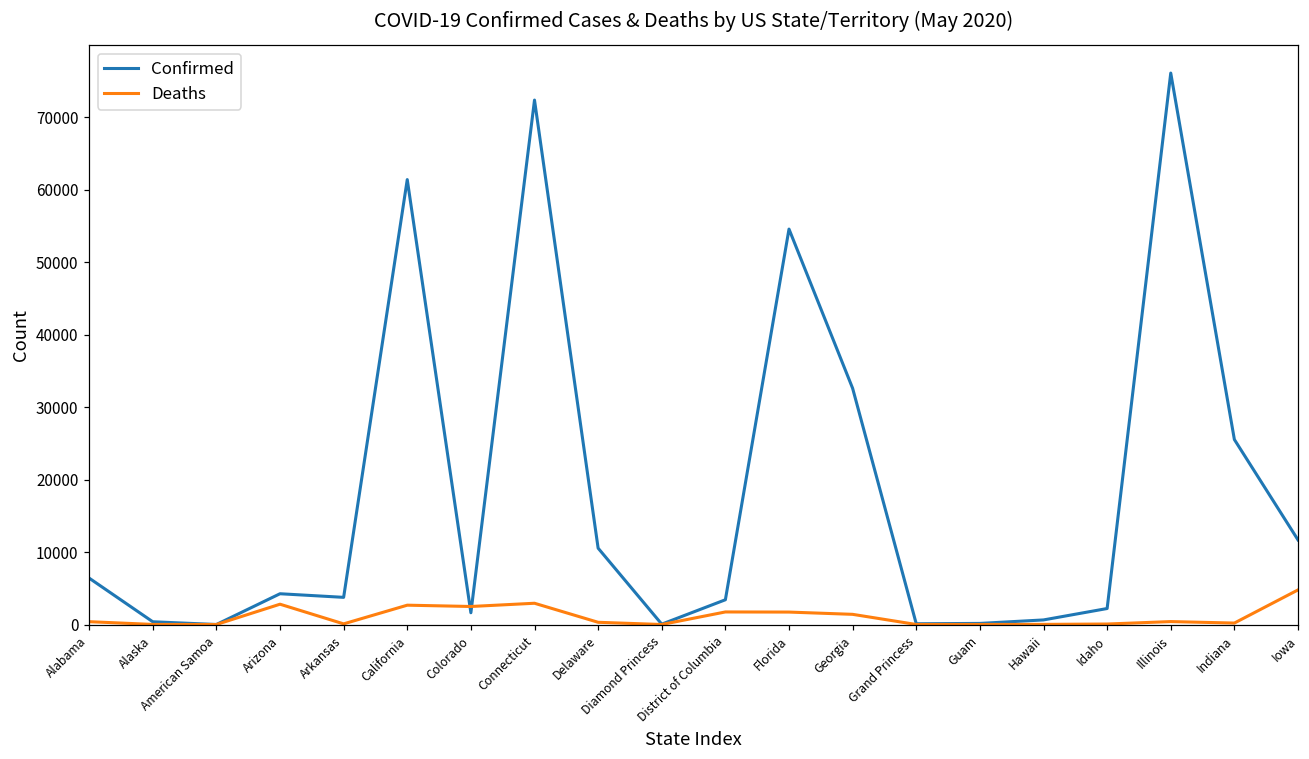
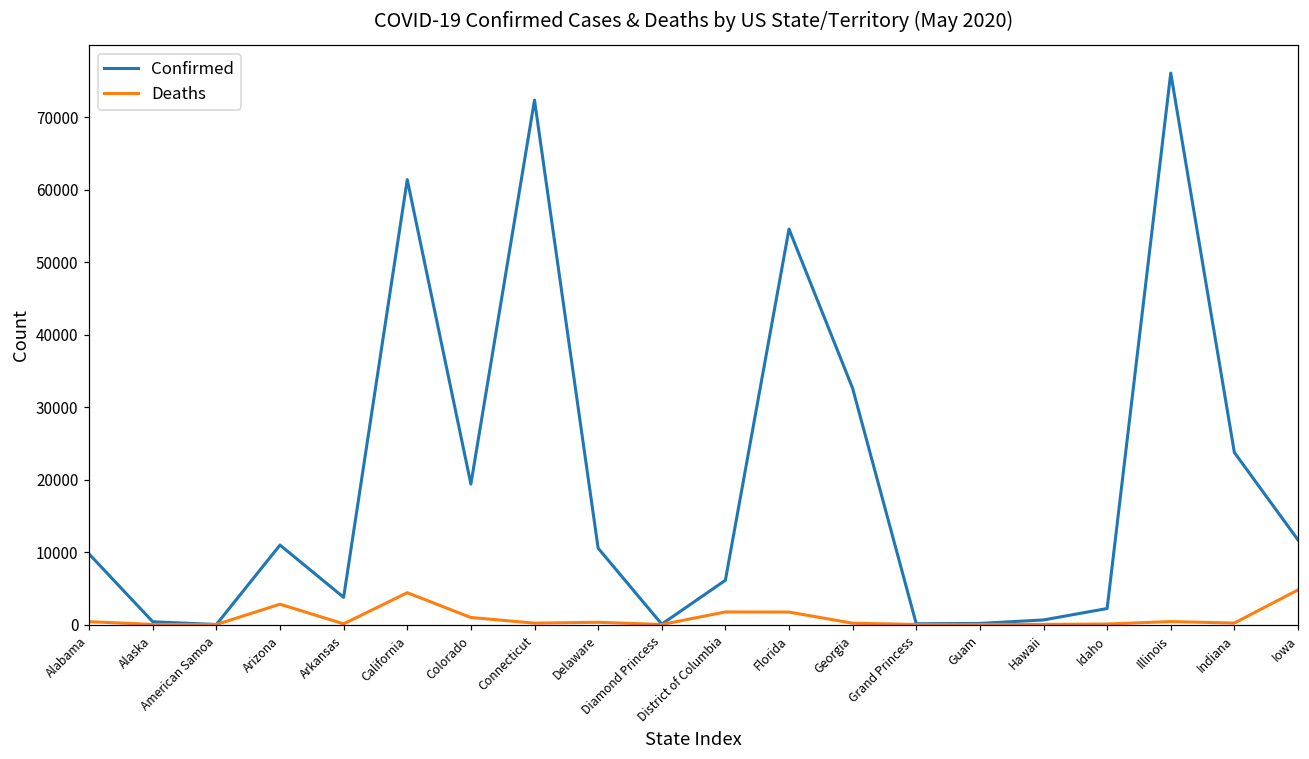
  {
    "Confirmed": {
-     "Alabama": 6000,
-     "Arizona": 4000,
+     "Alabama": 10000,
+     "Arizona": 11000,
      "Arkansas": 4000,
      "California": 61000,
-     "Colorado": 2000,
+     "Colorado": 19000,
      "Connecticut": 72000,
      "Delaware": 11000,
-     "District of Columbia": 3000,
+     "District of Columbia": 6000,
      "Florida": 55000,
      "Georgia": 33000,
      "Hawaii": 1000,
      "Idaho": 2000,
      "Illinois": 76000,
-     "Indiana": 26000,
+     "Indiana": 24000,
      "Iowa": 12000
    },
    "Deaths": {
      "Alabama": 0,
      "Arizona": 3000,
      "Arkansas": 0,
-     "California": 3000,
-     "Colorado": 2000,
-     "Connecticut": 3000,
+     "California": 4000,
+     "Colorado": 1000,
+     "Connecticut": 0,
      "Delaware": 0,
      "District of Columbia": 2000,
      "Florida": 2000,
-     "Georgia": 1000,
+     "Georgia": 0,
      "Hawaii": 0,
      "Idaho": 0,
      "Illinois": 0,
      "Indiana": 0,
      "Iowa": 5000
    }
  }
